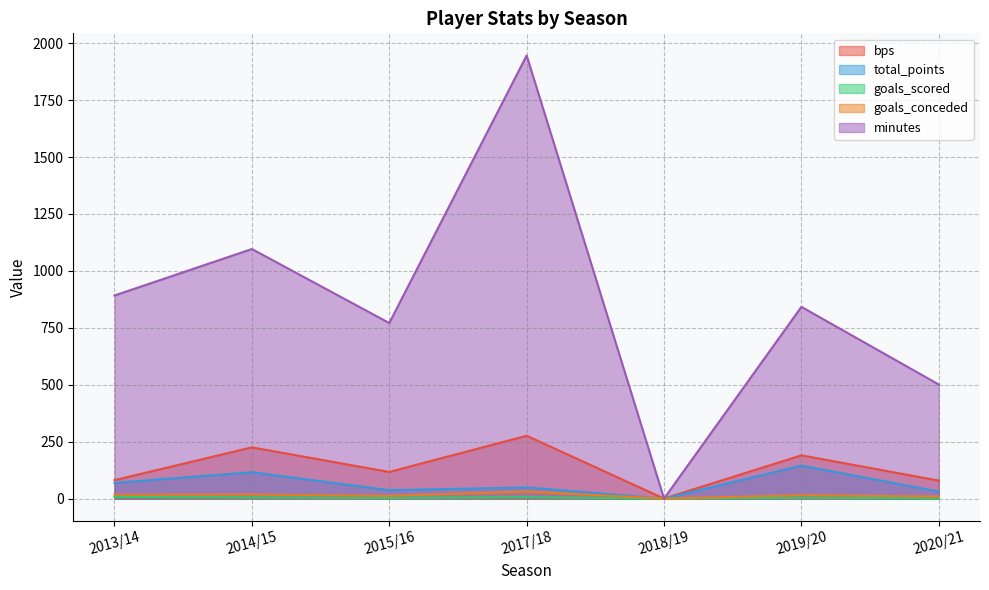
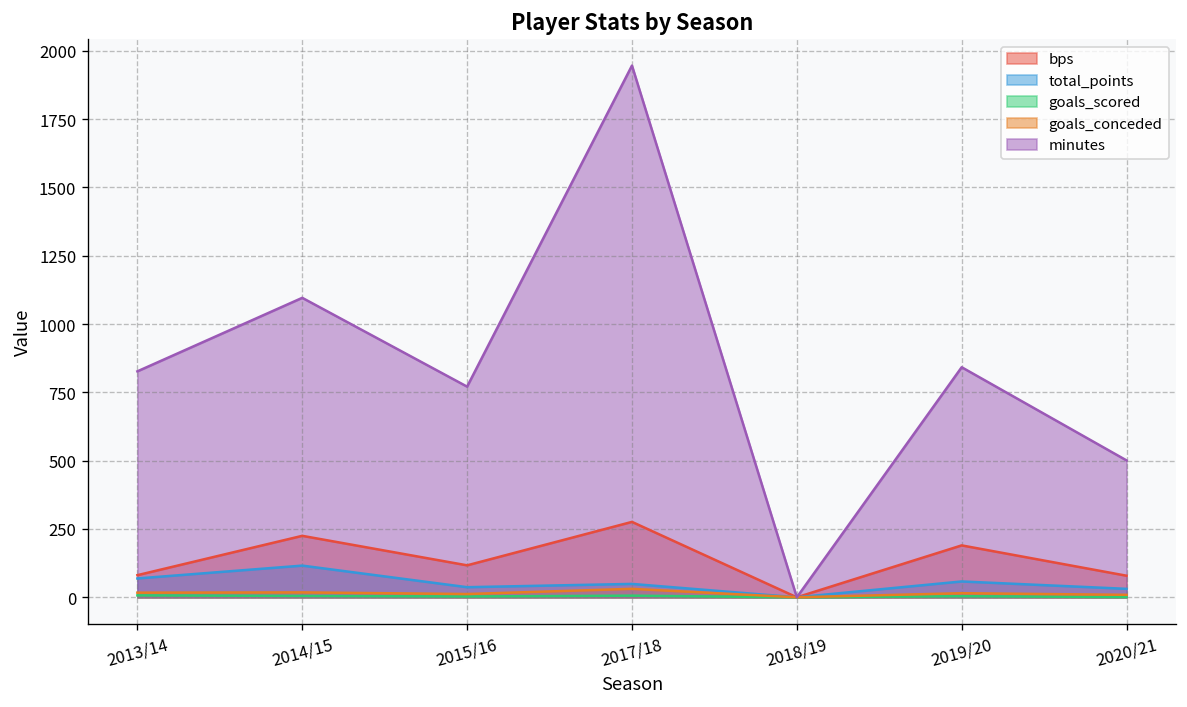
  {
    "total_points": {
      "2013/14": 70,
      "2014/15": 120,
      "2015/16": 40,
      "2017/18": 50,
-     "2019/20": 150,
+     "2019/20": 60,
      "2020/21": 30
    },
    "goals_scored": {
      "2014/15": 10,
      "2017/18": 10
    },
    "minutes": {
-     "2013/14": 890,
+     "2013/14": 830,
      "2014/15": 1100,
      "2015/16": 770,
      "2017/18": 1950,
      "2019/20": 840,
      "2020/21": 500
    }
  }
